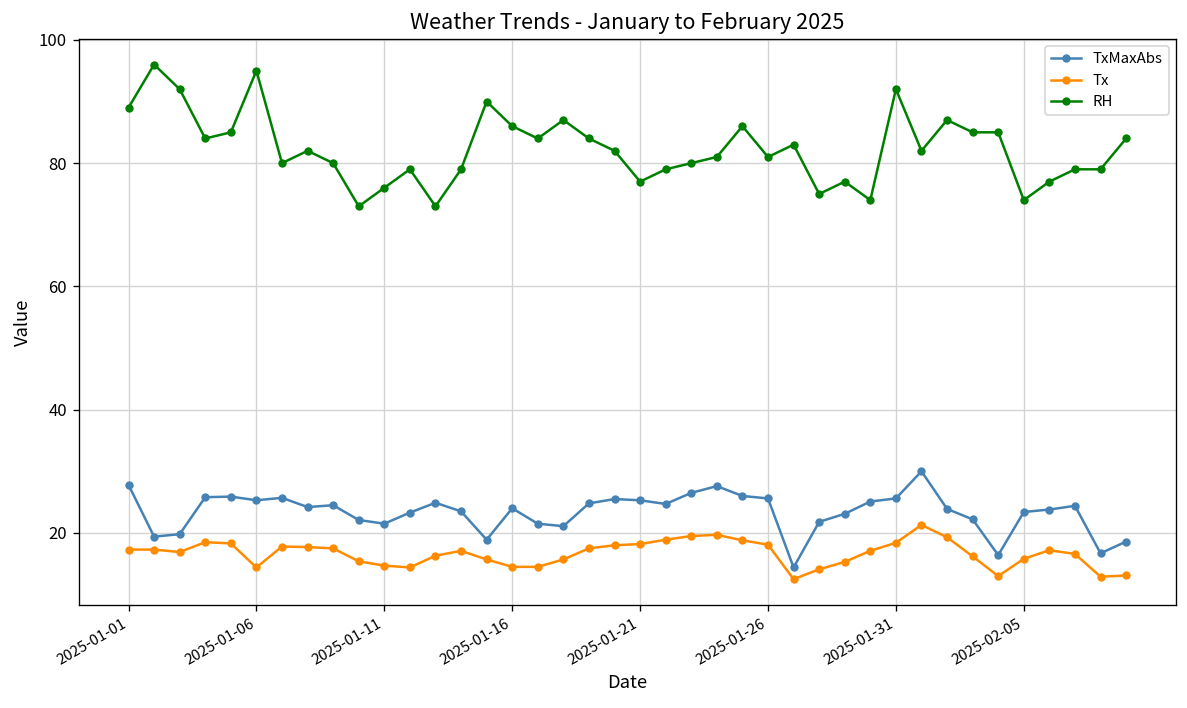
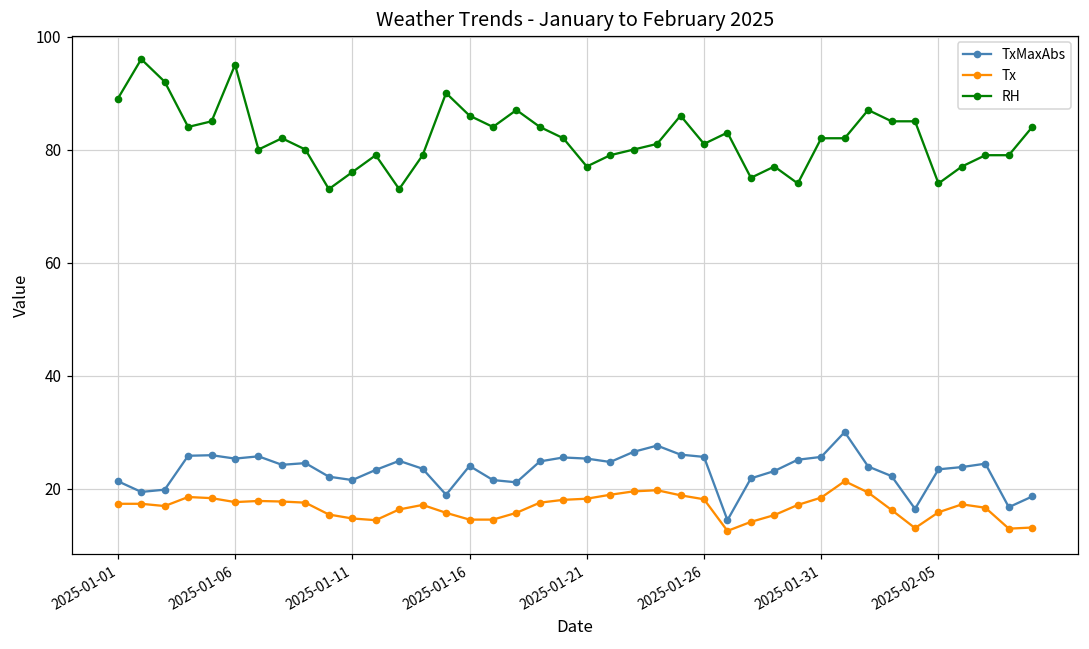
  {
    "TxMaxAbs": {
-     "2025-01-01": 28,
+     "2025-01-01": 21,
      "2025-01-06": 25,
      "2025-01-11": 22,
      "2025-01-16": 24,
      "2025-01-21": 25,
      "2025-01-26": 26,
      "2025-01-31": 26,
      "2025-02-05": 23
    },
    "Tx": {
      "2025-01-01": 17,
-     "2025-01-06": 14,
+     "2025-01-06": 18,
      "2025-01-11": 15,
      "2025-01-16": 15,
      "2025-01-21": 18,
      "2025-01-26": 18,
      "2025-01-31": 18,
      "2025-02-05": 16
    },
    "RH": {
      "2025-01-01": 89,
      "2025-01-06": 95,
      "2025-01-11": 76,
      "2025-01-16": 86,
      "2025-01-21": 77,
      "2025-01-26": 81,
-     "2025-01-31": 92,
+     "2025-01-31": 82,
      "2025-02-05": 74
    }
  }
